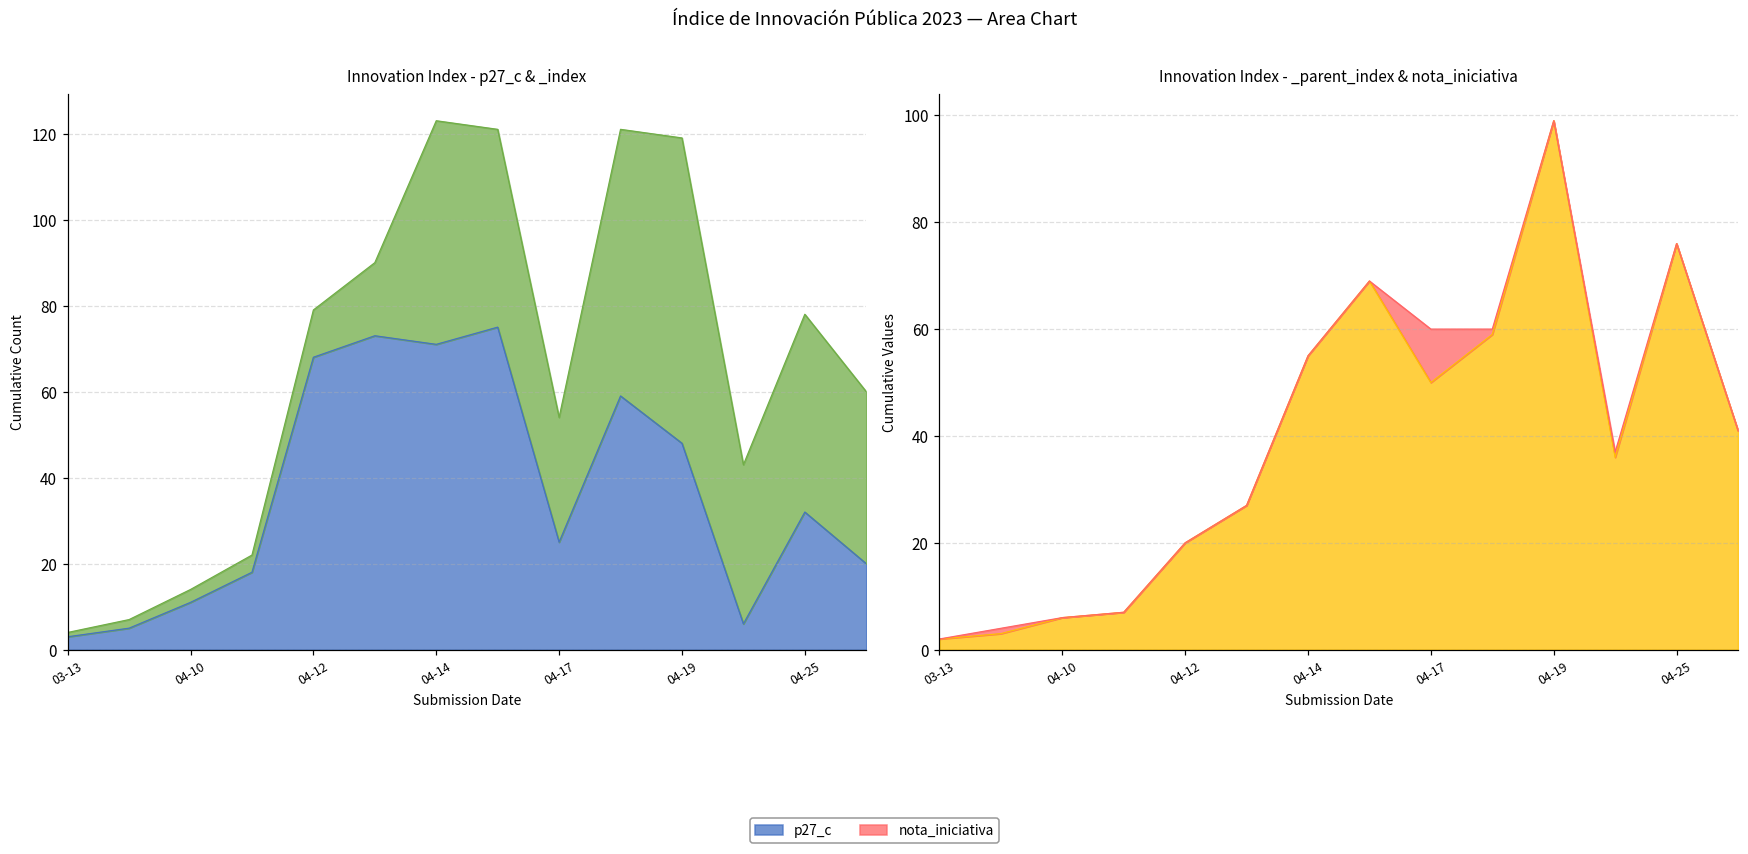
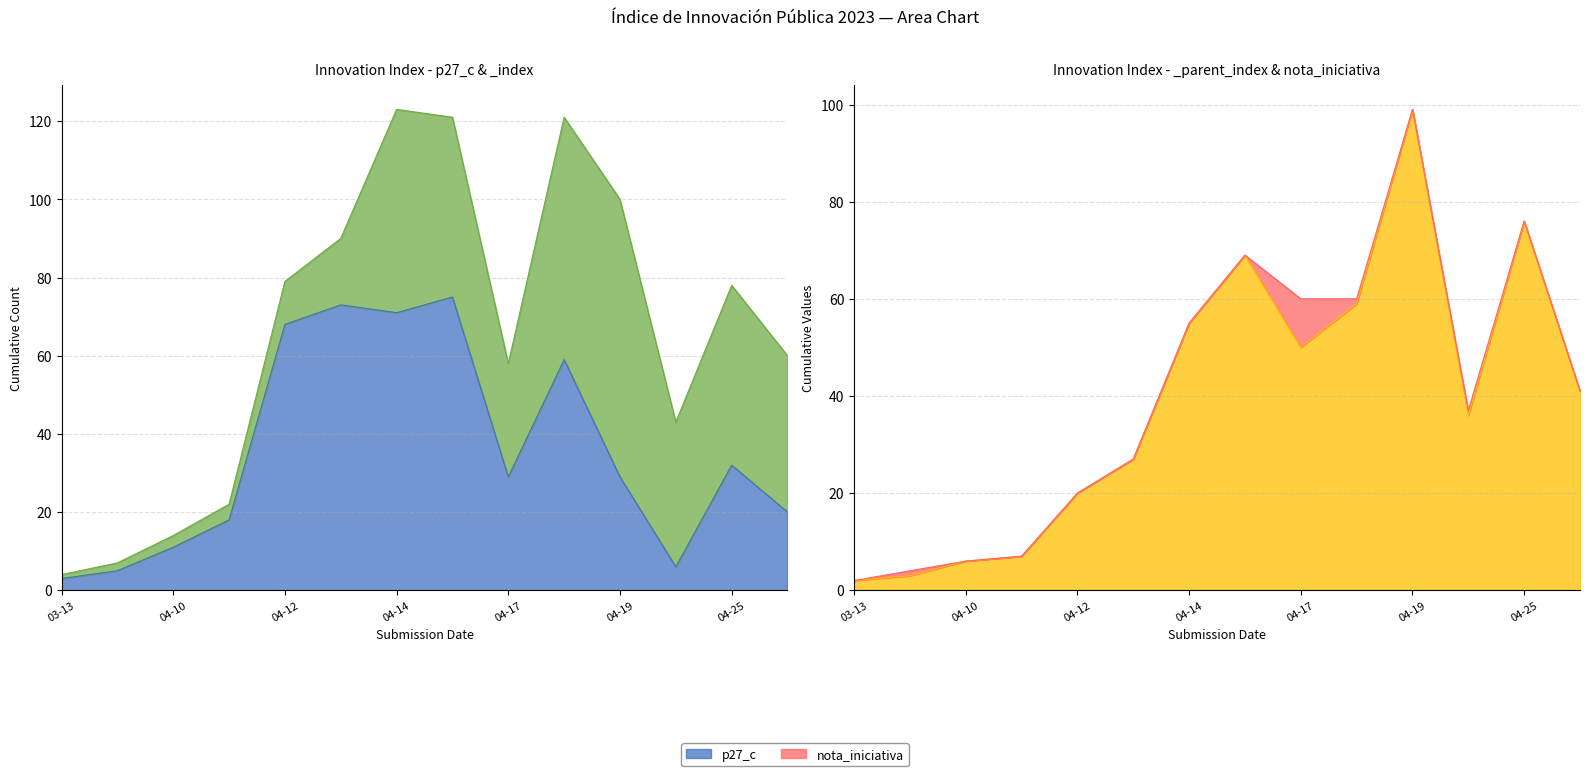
  {
    "Innovation Index - p27_c & _index": {
      "p27_c": {
        "03-13": 3,
        "04-10": 11,
        "04-12": 68,
        "04-14": 71,
-       "04-17": 25,
-       "04-19": 48,
+       "04-17": 29,
+       "04-19": 29,
        "04-25": 32
      }
    }
  }
